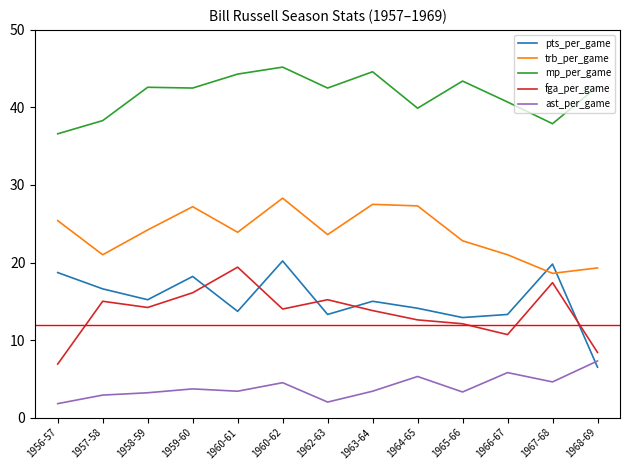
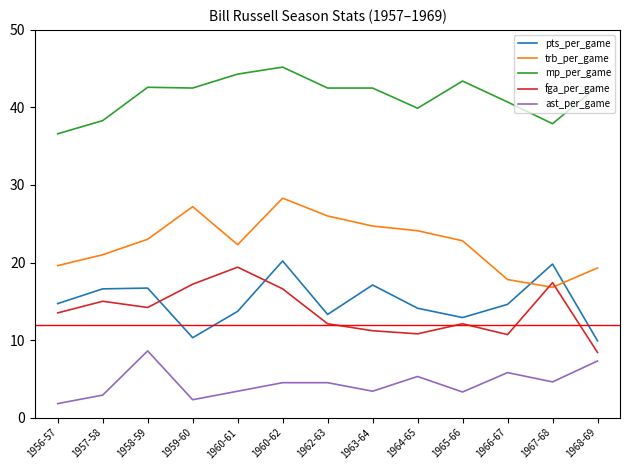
  {
    "pts_per_game": {
-     "1956-57": 19,
+     "1956-57": 15,
      "1957-58": 17,
-     "1958-59": 15,
-     "1959-60": 18,
+     "1958-59": 17,
+     "1959-60": 10,
      "1960-61": 14,
      "1960-62": 20,
      "1962-63": 13,
-     "1963-64": 15,
+     "1963-64": 17,
      "1964-65": 14,
      "1965-66": 13,
-     "1966-67": 13,
+     "1966-67": 15,
      "1967-68": 20,
-     "1968-69": 7
+     "1968-69": 10
    },
    "trb_per_game": {
-     "1956-57": 25,
+     "1956-57": 20,
      "1957-58": 21,
-     "1958-59": 24,
+     "1958-59": 23,
      "1959-60": 27,
-     "1960-61": 24,
+     "1960-61": 22,
      "1960-62": 28,
-     "1962-63": 24,
-     "1963-64": 28,
-     "1964-65": 27,
+     "1962-63": 26,
+     "1963-64": 25,
+     "1964-65": 24,
      "1965-66": 23,
-     "1966-67": 21,
-     "1967-68": 19,
+     "1966-67": 18,
+     "1967-68": 17,
      "1968-69": 19
    },
    "mp_per_game": {
      "1956-57": 37,
      "1957-58": 38,
      "1958-59": 43,
      "1959-60": 43,
      "1960-61": 44,
      "1960-62": 45,
      "1962-63": 43,
-     "1963-64": 45,
+     "1963-64": 43,
      "1964-65": 40,
      "1965-66": 43,
      "1966-67": 41,
      "1967-68": 38
    },
    "fga_per_game": {
-     "1956-57": 7,
+     "1956-57": 14,
      "1957-58": 15,
      "1958-59": 14,
-     "1959-60": 16,
+     "1959-60": 17,
      "1960-61": 19,
-     "1960-62": 14,
-     "1962-63": 15,
-     "1963-64": 14,
-     "1964-65": 13,
+     "1960-62": 17,
+     "1962-63": 12,
+     "1963-64": 11,
+     "1964-65": 11,
      "1965-66": 12,
      "1966-67": 11,
      "1967-68": 17,
      "1968-69": 8
    },
    "ast_per_game": {
      "1956-57": 2,
      "1957-58": 3,
-     "1958-59": 3,
-     "1959-60": 4,
+     "1958-59": 9,
+     "1959-60": 2,
      "1960-61": 3,
      "1960-62": 5,
-     "1962-63": 2,
+     "1962-63": 5,
      "1963-64": 3,
      "1964-65": 5,
      "1965-66": 3,
      "1966-67": 6,
      "1967-68": 5,
      "1968-69": 7
    }
  }
